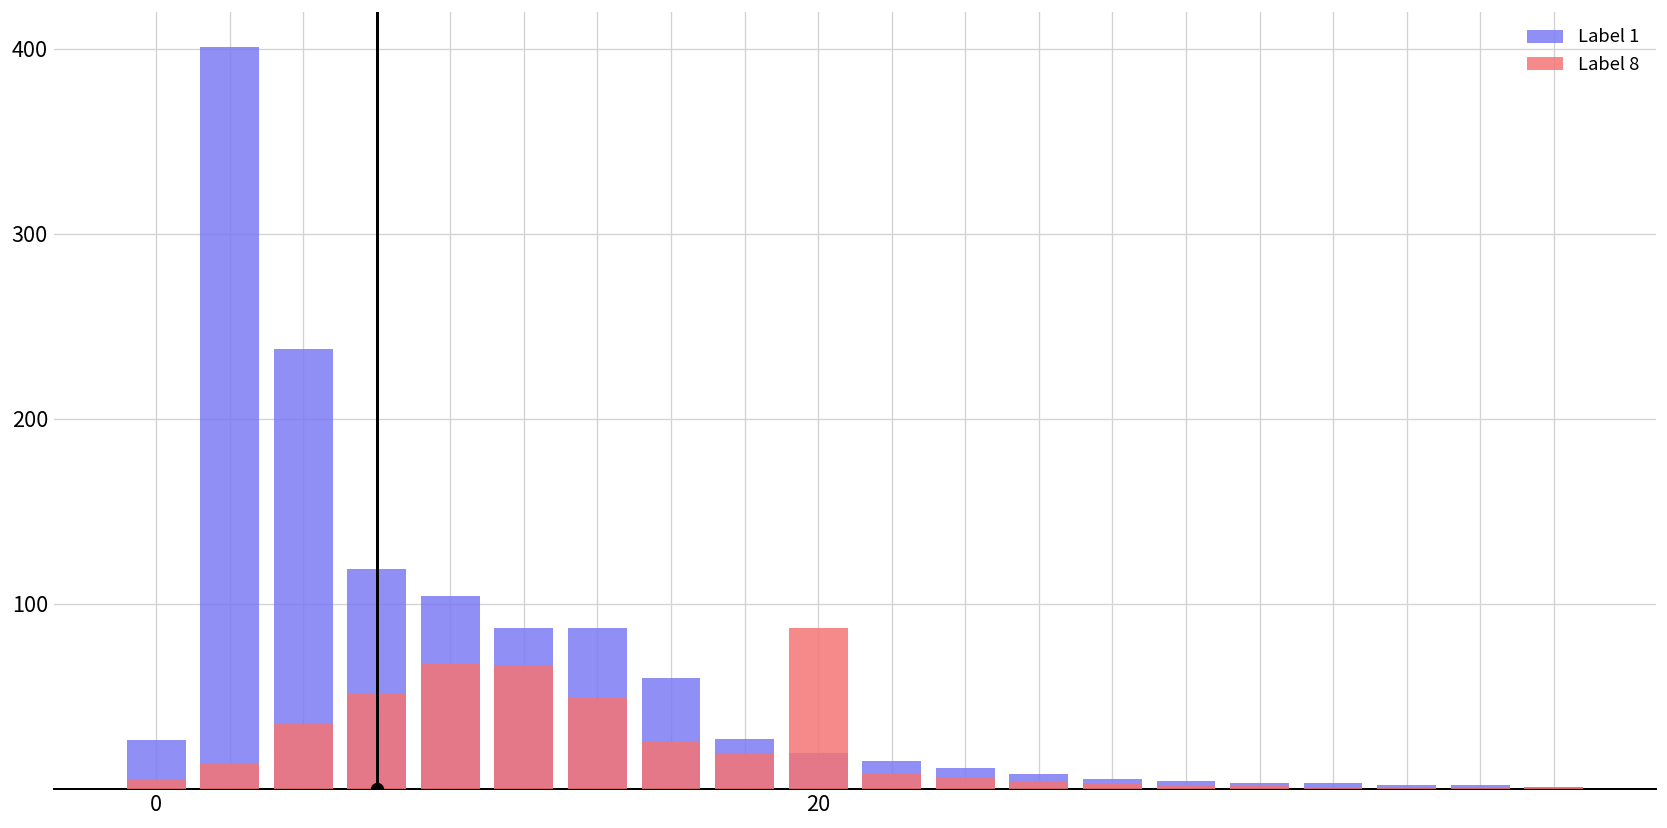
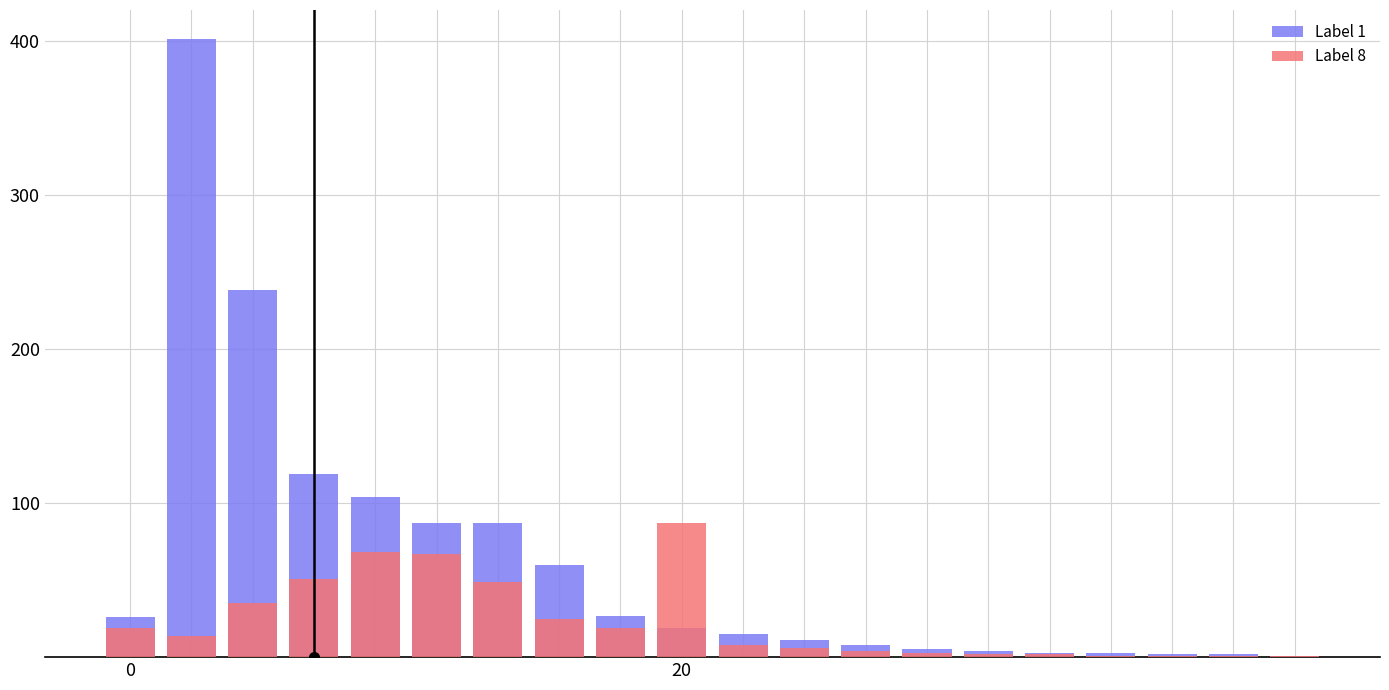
  {
    "Label 1": {
      "0": 26
    },
    "Label 8": {
-     "0": 5,
+     "0": 19,
      "20": 87
    }
  }
